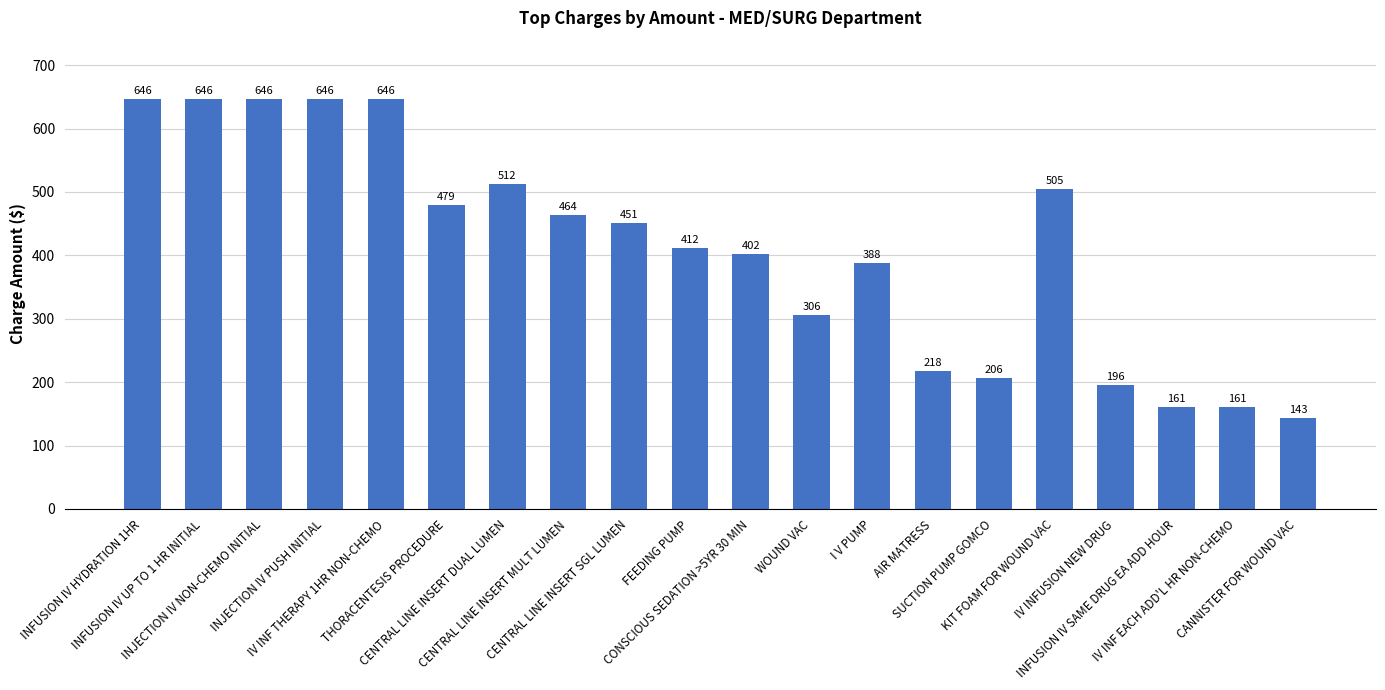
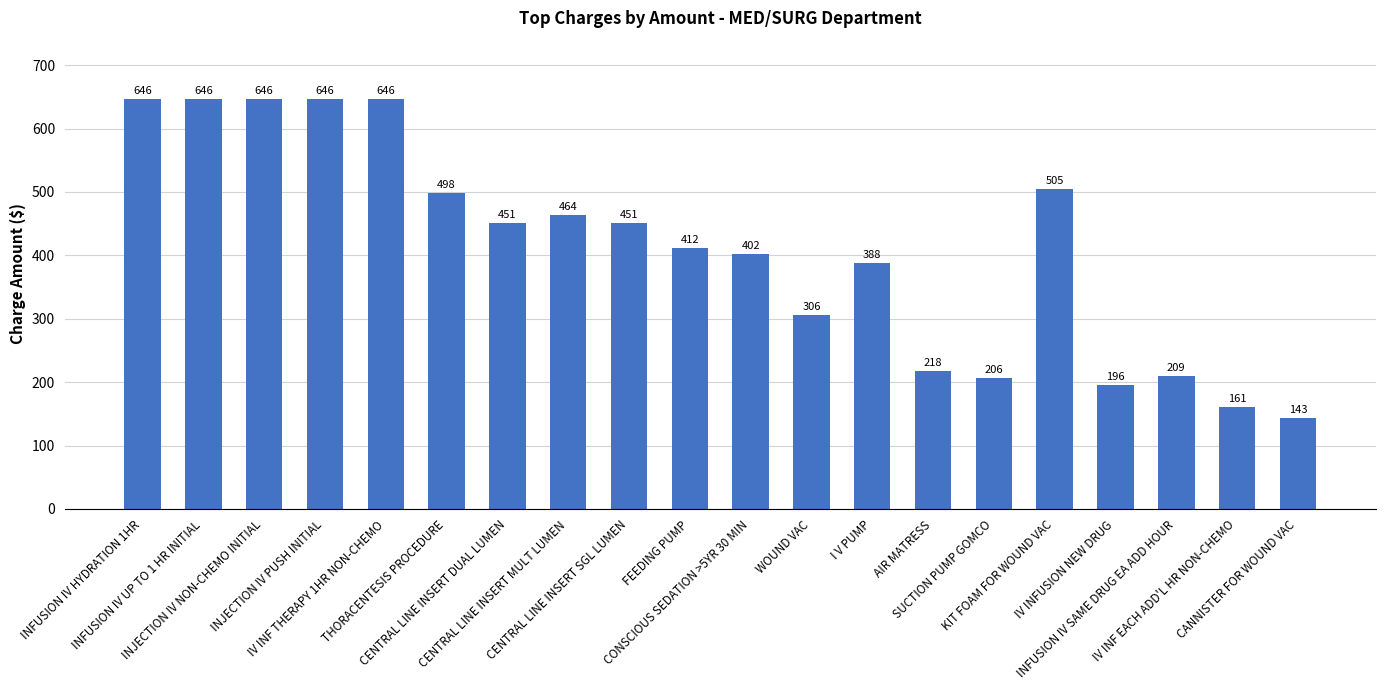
  {
    "INFUSION IV HYDRATION 1HR": 646,
    "INFUSION IV UP TO 1 HR INITIAL": 646,
    "INJECTION IV NON-CHEMO INITIAL": 646,
    "INJECTION IV PUSH INITIAL": 646,
    "IV INF THERAPY 1HR NON-CHEMO": 646,
-   "THORACENTESIS PROCEDURE": 479,
-   "CENTRAL LINE INSERT DUAL LUMEN": 512,
+   "THORACENTESIS PROCEDURE": 498,
+   "CENTRAL LINE INSERT DUAL LUMEN": 451,
    "CENTRAL LINE INSERT MULT LUMEN": 464,
    "CENTRAL LINE INSERT SGL LUMEN": 451,
    "FEEDING PUMP": 412,
    "CONSCIOUS SEDATION >5YR 30 MIN": 402,
    "WOUND VAC": 306,
    "I V PUMP": 388,
    "AIR MATRESS": 218,
    "SUCTION PUMP GOMCO": 206,
    "KIT FOAM FOR WOUND VAC": 505,
    "IV INFUSION NEW DRUG": 196,
-   "INFUSION IV SAME DRUG EA ADD HOUR": 161,
+   "INFUSION IV SAME DRUG EA ADD HOUR": 209,
    "IV INF EACH ADD'L HR NON-CHEMO": 161,
    "CANNISTER FOR WOUND VAC": 143
  }
